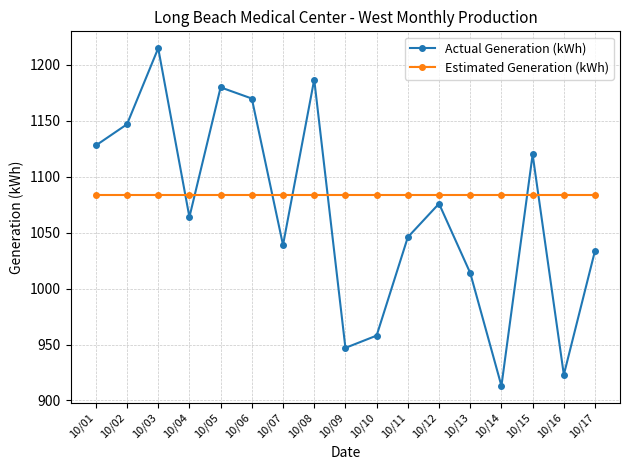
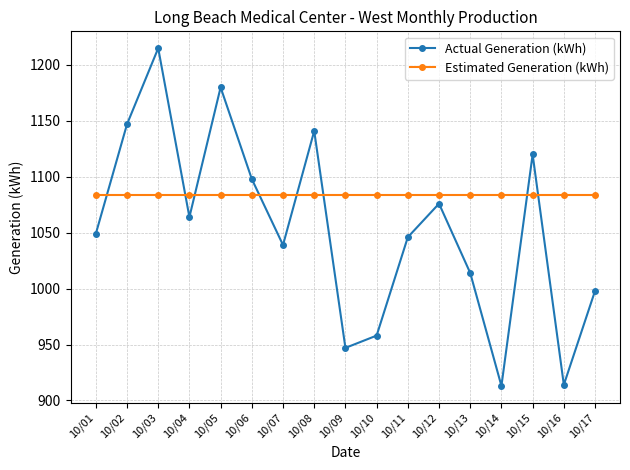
  {
    "Actual Generation (kWh)": {
-     "10/01": 1128,
+     "10/01": 1049,
      "10/02": 1147,
      "10/03": 1215,
      "10/04": 1064,
      "10/05": 1180,
-     "10/06": 1170,
+     "10/06": 1098,
      "10/07": 1039,
-     "10/08": 1187,
+     "10/08": 1141,
      "10/09": 947,
      "10/10": 958,
      "10/11": 1046,
      "10/12": 1076,
      "10/13": 1014,
      "10/14": 913,
      "10/15": 1120,
-     "10/16": 923,
-     "10/17": 1034
+     "10/16": 914,
+     "10/17": 998
    },
    "Estimated Generation (kWh)": {
      "10/01": 1084,
      "10/02": 1084,
      "10/03": 1084,
      "10/04": 1084,
      "10/05": 1084,
      "10/06": 1084,
      "10/07": 1084,
      "10/08": 1084,
      "10/09": 1084,
      "10/10": 1084,
      "10/11": 1084,
      "10/12": 1084,
      "10/13": 1084,
      "10/14": 1084,
      "10/15": 1084,
      "10/16": 1084,
      "10/17": 1084
    }
  }
